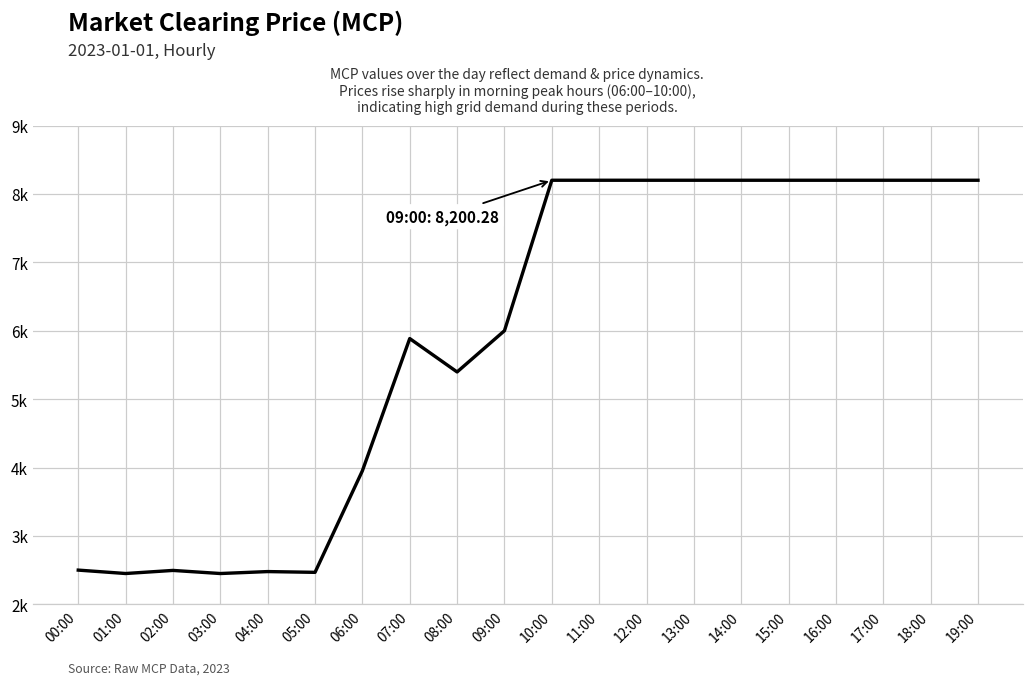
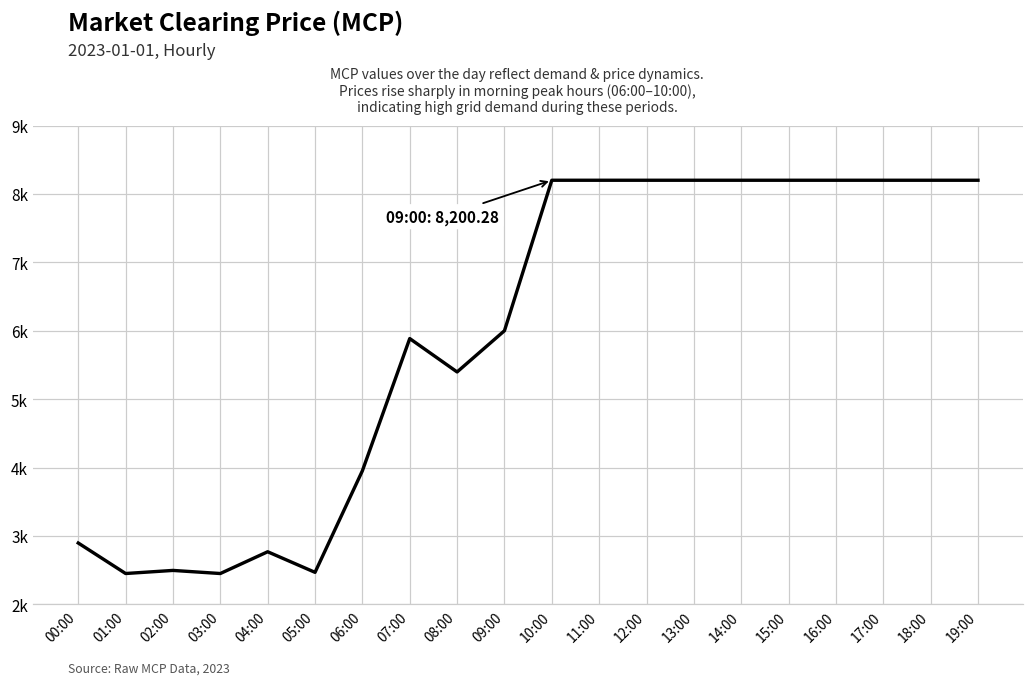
  {
-   "00:00": 2500,
+   "00:00": 2900,
    "01:00": 2500,
    "02:00": 2500,
    "03:00": 2500,
-   "04:00": 2500,
+   "04:00": 2800,
    "05:00": 2500,
    "06:00": 4000,
    "07:00": 5900,
    "08:00": 5400,
    "09:00": 6000,
    "11:00": 8200,
    "12:00": 8200,
    "13:00": 8200,
    "14:00": 8200,
    "15:00": 8200,
    "16:00": 8200,
    "17:00": 8200,
    "18:00": 8200,
    "19:00": 8200
  }
